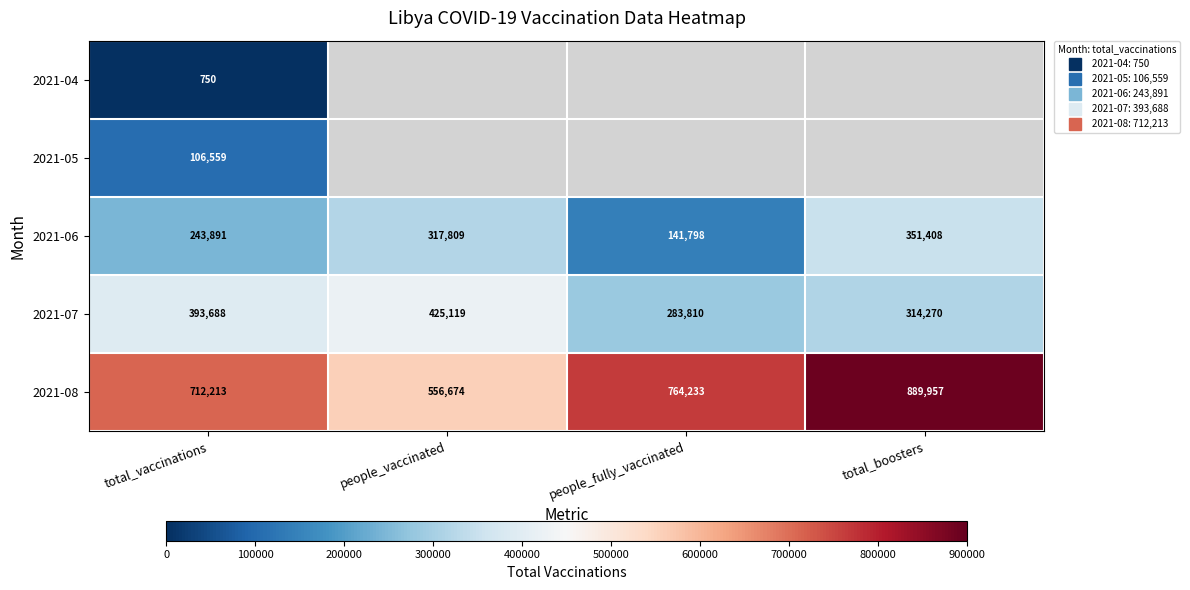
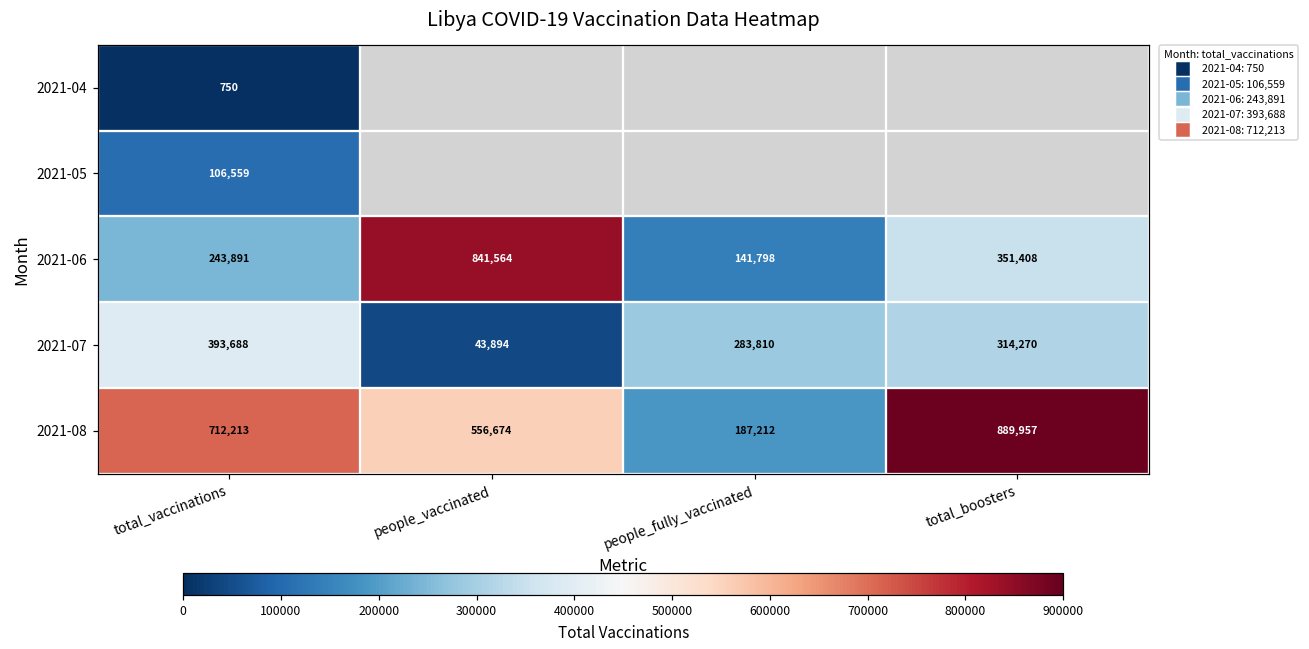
  {
    "2021-04": {
      "total_vaccinations": "750"
    },
    "2021-05": {
      "total_vaccinations": "106,559"
    },
    "2021-06": {
      "total_vaccinations": "243,891",
-     "people_vaccinated": "317,809",
+     "people_vaccinated": "841,564",
      "people_fully_vaccinated": "141,798",
      "total_boosters": "351,408"
    },
    "2021-07": {
      "total_vaccinations": "393,688",
-     "people_vaccinated": "425,119",
+     "people_vaccinated": "43,894",
      "people_fully_vaccinated": "283,810",
      "total_boosters": "314,270"
    },
    "2021-08": {
      "total_vaccinations": "712,213",
      "people_vaccinated": "556,674",
-     "people_fully_vaccinated": "764,233",
+     "people_fully_vaccinated": "187,212",
      "total_boosters": "889,957"
    }
  }
